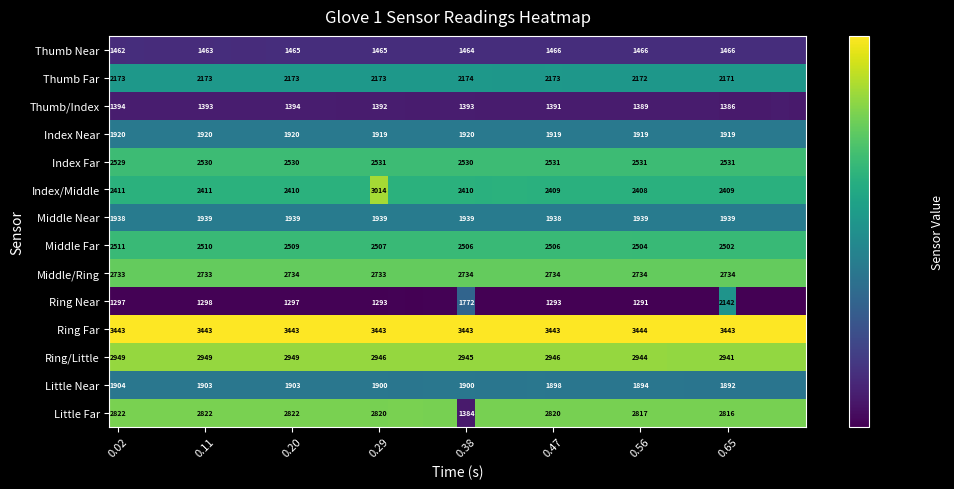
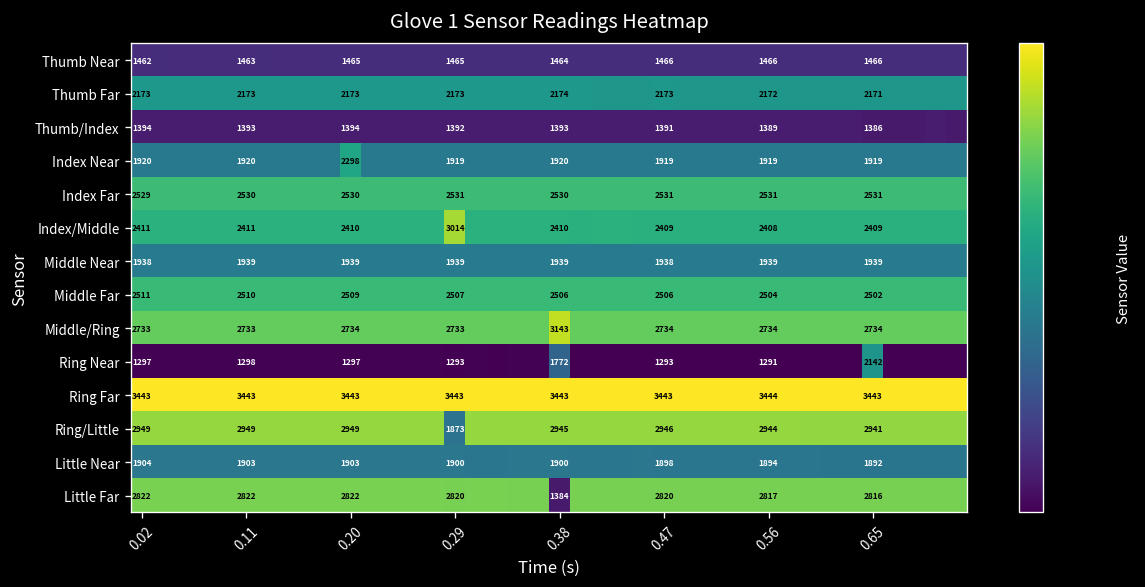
  {
    "Thumb Near": {
      "0.02": 1462,
      "0.11": 1463,
      "0.20": 1465,
      "0.29": 1465,
      "0.38": 1464,
      "0.47": 1466,
      "0.56": 1466,
      "0.65": 1466
    },
    "Thumb Far": {
      "0.02": 2173,
      "0.11": 2173,
      "0.20": 2173,
      "0.29": 2173,
      "0.38": 2174,
      "0.47": 2173,
      "0.56": 2172,
      "0.65": 2171
    },
    "Thumb/Index": {
      "0.02": 1394,
      "0.11": 1393,
      "0.20": 1394,
      "0.29": 1392,
      "0.38": 1393,
      "0.47": 1391,
      "0.56": 1389,
      "0.65": 1386
    },
    "Index Near": {
      "0.02": 1920,
      "0.11": 1920,
-     "0.20": 1920,
+     "0.20": 2298,
      "0.29": 1919,
      "0.38": 1920,
      "0.47": 1919,
      "0.56": 1919,
      "0.65": 1919
    },
    "Index Far": {
      "0.02": 2529,
      "0.11": 2530,
      "0.20": 2530,
      "0.29": 2531,
      "0.38": 2530,
      "0.47": 2531,
      "0.56": 2531,
      "0.65": 2531
    },
    "Index/Middle": {
      "0.02": 2411,
      "0.11": 2411,
      "0.20": 2410,
      "0.29": 3014,
      "0.38": 2410,
      "0.47": 2409,
      "0.56": 2408,
      "0.65": 2409
    },
    "Middle Near": {
      "0.02": 1938,
      "0.11": 1939,
      "0.20": 1939,
      "0.29": 1939,
      "0.38": 1939,
      "0.47": 1938,
      "0.56": 1939,
      "0.65": 1939
    },
    "Middle Far": {
      "0.02": 2511,
      "0.11": 2510,
      "0.20": 2509,
      "0.29": 2507,
      "0.38": 2506,
      "0.47": 2506,
      "0.56": 2504,
      "0.65": 2502
    },
    "Middle/Ring": {
      "0.02": 2733,
      "0.11": 2733,
      "0.20": 2734,
      "0.29": 2733,
-     "0.38": 2734,
+     "0.38": 3143,
      "0.47": 2734,
      "0.56": 2734,
      "0.65": 2734
    },
    "Ring Near": {
      "0.02": 1297,
      "0.11": 1298,
      "0.20": 1297,
      "0.29": 1293,
      "0.38": 1772,
      "0.47": 1293,
      "0.56": 1291,
      "0.65": 2142
    },
    "Ring Far": {
      "0.02": 3443,
      "0.11": 3443,
      "0.20": 3443,
      "0.29": 3443,
      "0.38": 3443,
      "0.47": 3443,
      "0.56": 3444,
      "0.65": 3443
    },
    "Ring/Little": {
      "0.02": 2949,
      "0.11": 2949,
      "0.20": 2949,
-     "0.29": 2946,
+     "0.29": 1873,
      "0.38": 2945,
      "0.47": 2946,
      "0.56": 2944,
      "0.65": 2941
    },
    "Little Near": {
      "0.02": 1904,
      "0.11": 1903,
      "0.20": 1903,
      "0.29": 1900,
      "0.38": 1900,
      "0.47": 1898,
      "0.56": 1894,
      "0.65": 1892
    },
    "Little Far": {
      "0.02": 2822,
      "0.11": 2822,
      "0.20": 2822,
      "0.29": 2820,
      "0.38": 1384,
      "0.47": 2820,
      "0.56": 2817,
      "0.65": 2816
    }
  }
